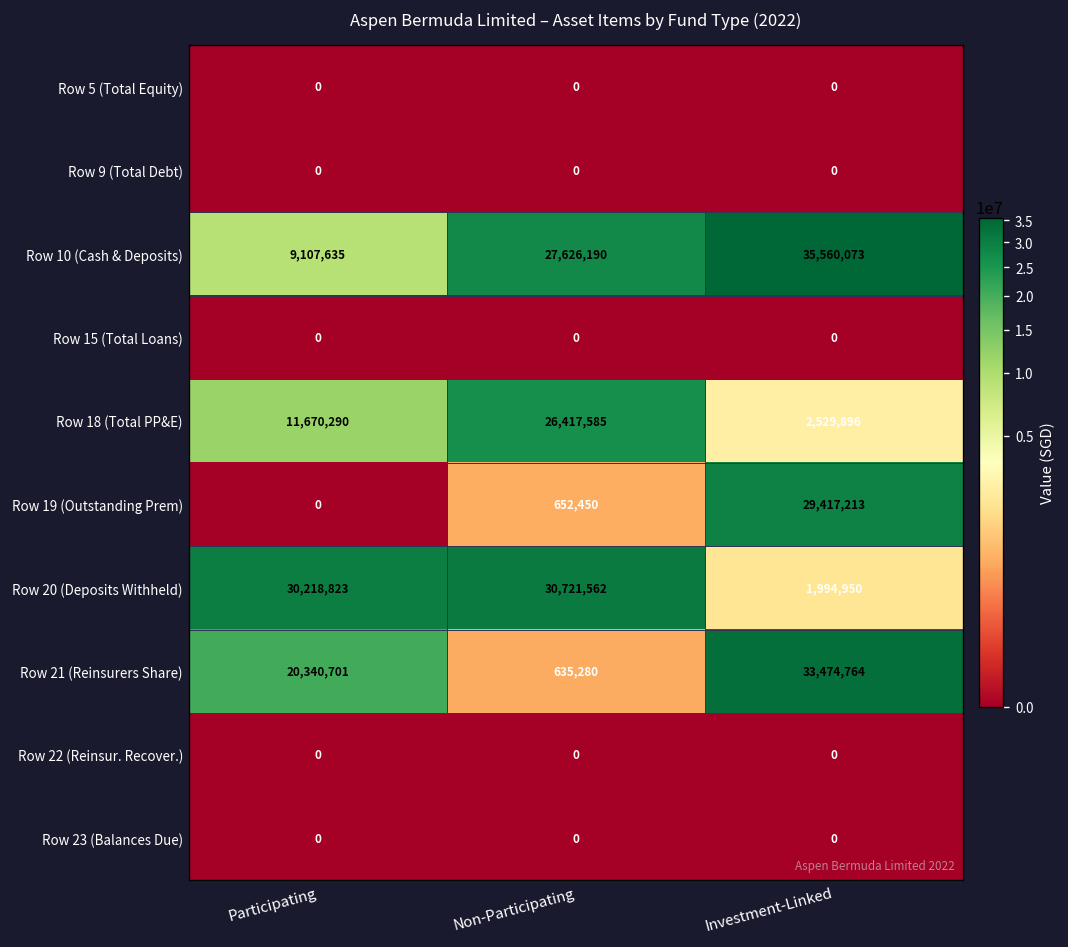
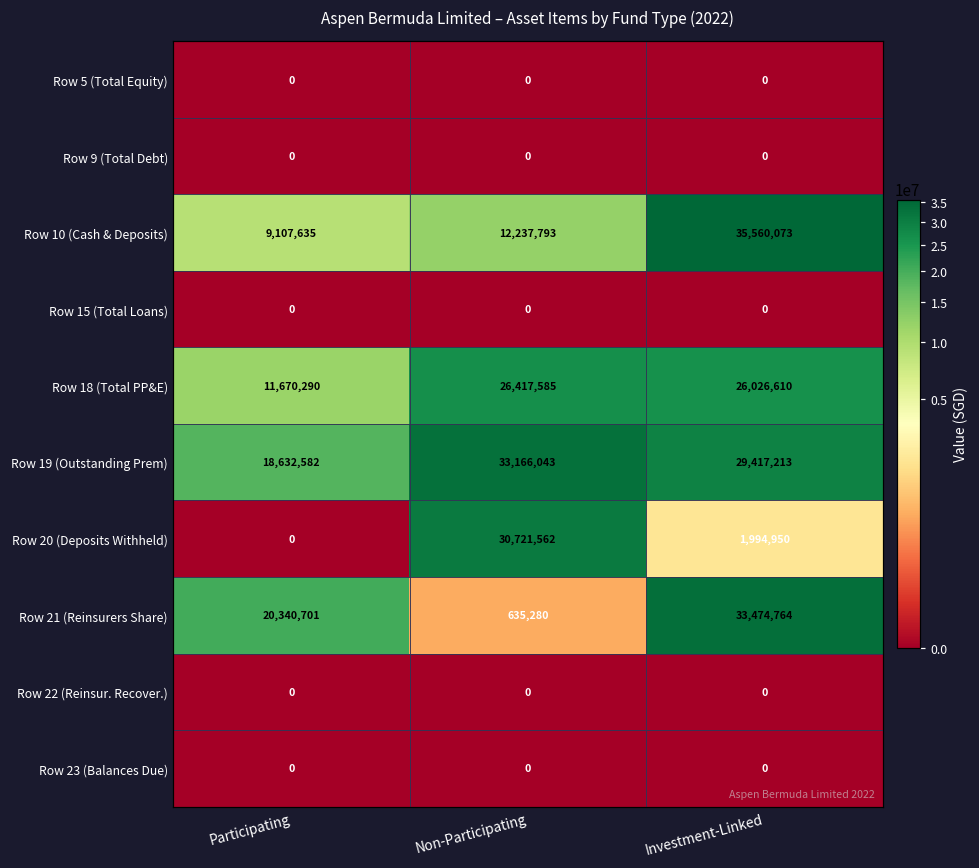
  {
    "Row 5 (Total Equity)": {
      "Participating": "0",
      "Non-Participating": "0",
      "Investment-Linked": "0"
    },
    "Row 9 (Total Debt)": {
      "Participating": "0",
      "Non-Participating": "0",
      "Investment-Linked": "0"
    },
    "Row 10 (Cash & Deposits)": {
      "Participating": "9,107,635",
-     "Non-Participating": "27,626,190",
+     "Non-Participating": "12,237,793",
      "Investment-Linked": "35,560,073"
    },
    "Row 15 (Total Loans)": {
      "Participating": "0",
      "Non-Participating": "0",
      "Investment-Linked": "0"
    },
    "Row 18 (Total PP&E)": {
      "Participating": "11,670,290",
      "Non-Participating": "26,417,585",
-     "Investment-Linked": "2,529,896"
+     "Investment-Linked": "26,026,610"
    },
    "Row 19 (Outstanding Prem)": {
-     "Participating": "0",
-     "Non-Participating": "652,450",
+     "Participating": "18,632,582",
+     "Non-Participating": "33,166,043",
      "Investment-Linked": "29,417,213"
    },
    "Row 20 (Deposits Withheld)": {
-     "Participating": "30,218,823",
+     "Participating": "0",
      "Non-Participating": "30,721,562",
      "Investment-Linked": "1,994,950"
    },
    "Row 21 (Reinsurers Share)": {
      "Participating": "20,340,701",
      "Non-Participating": "635,280",
      "Investment-Linked": "33,474,764"
    },
    "Row 22 (Reinsur. Recover.)": {
      "Participating": "0",
      "Non-Participating": "0",
      "Investment-Linked": "0"
    },
    "Row 23 (Balances Due)": {
      "Participating": "0",
      "Non-Participating": "0"
    }
  }
